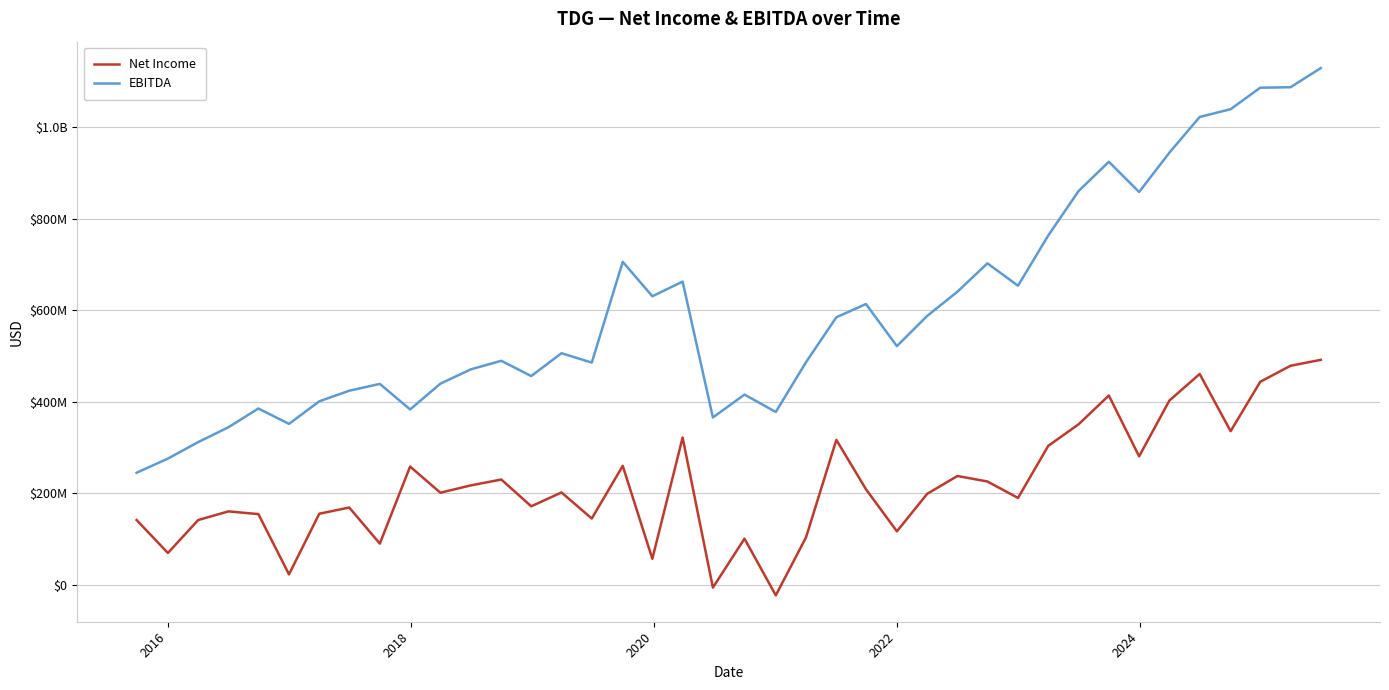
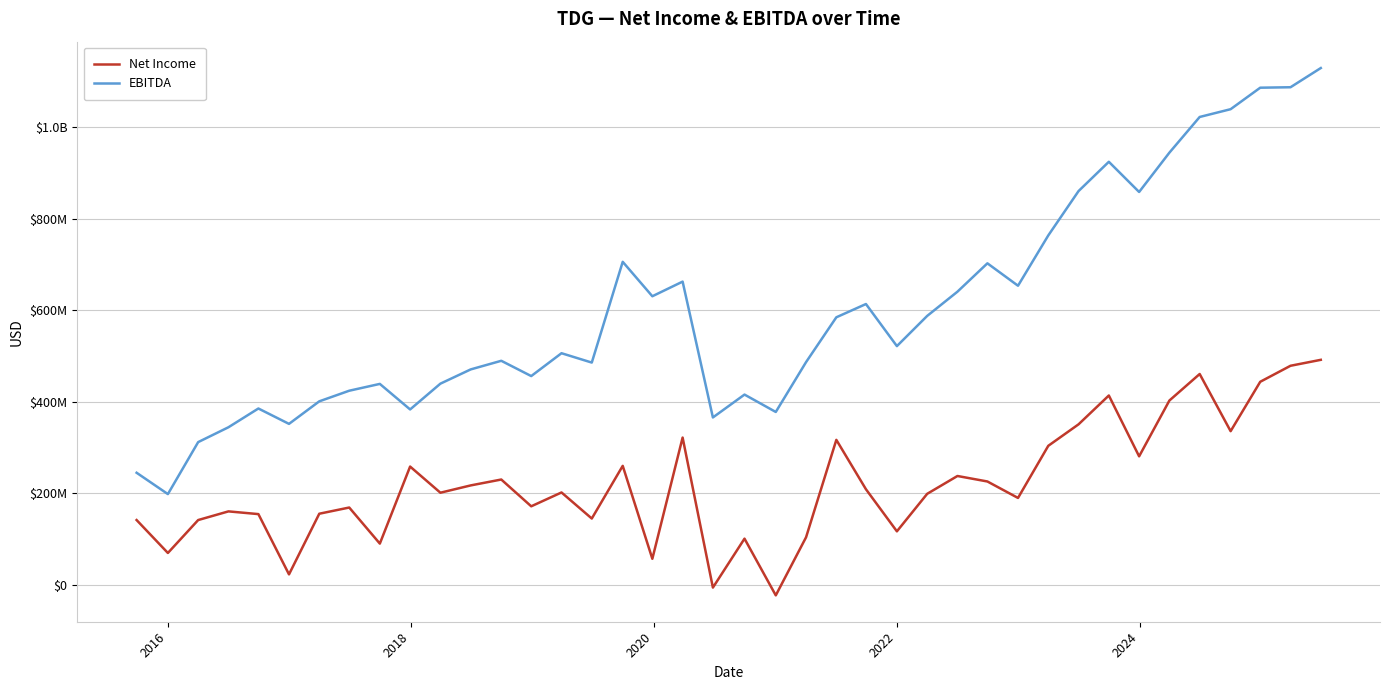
  {
    "Net Income": {
      "2016": "$70000000",
      "2022": "$120000000"
    },
    "EBITDA": {
-     "2016": "$280000000",
+     "2016": "$200000000",
      "2022": "$520000000"
    }
  }
